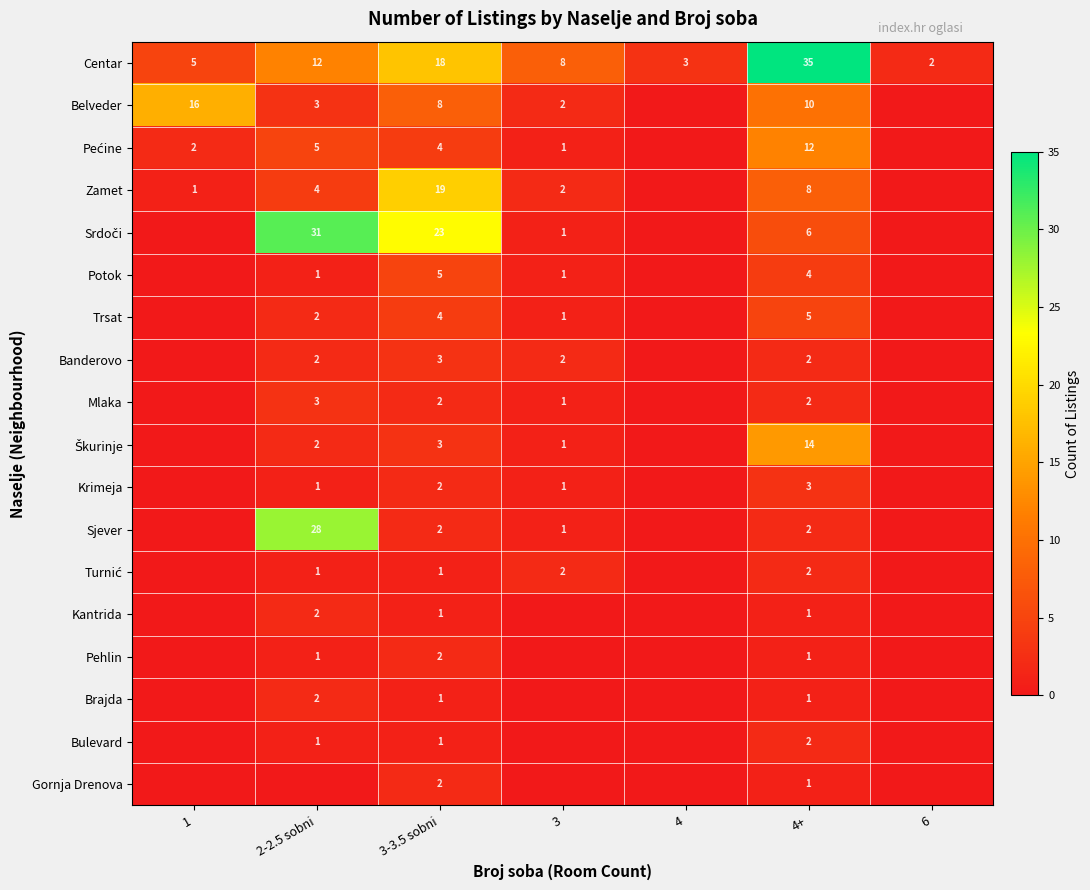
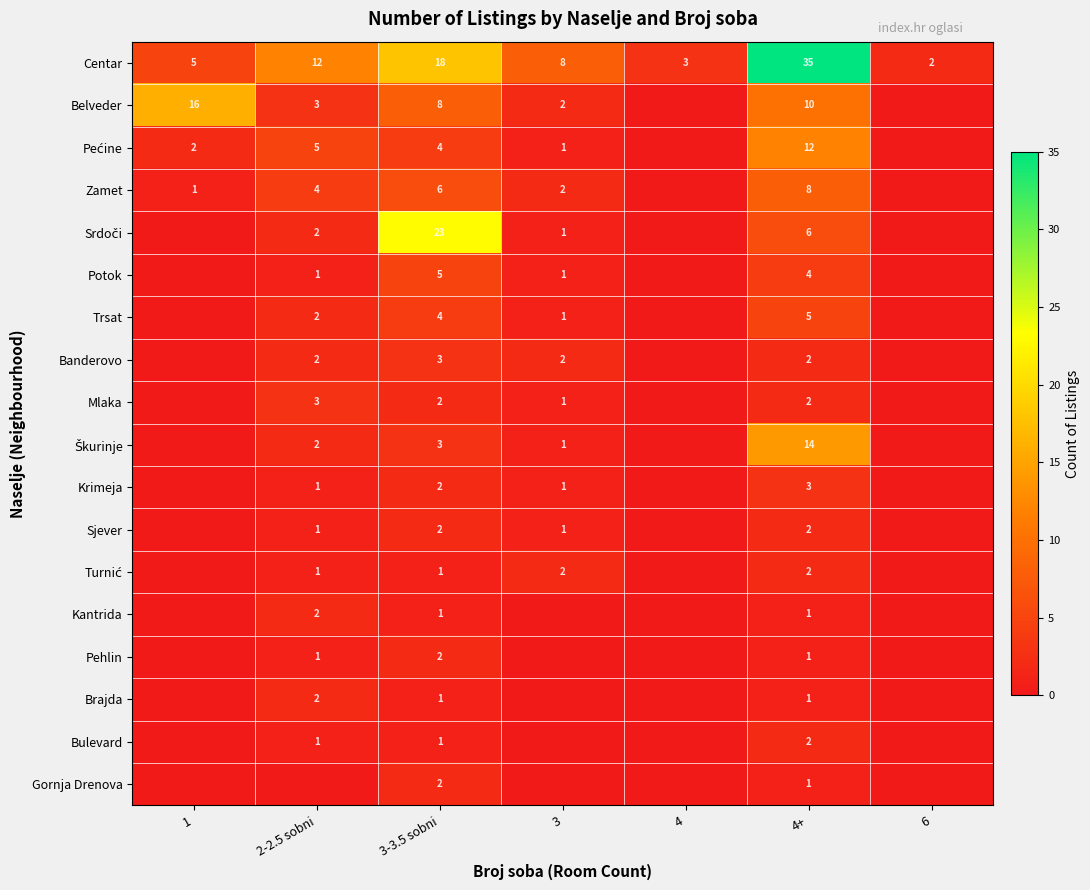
  {
    "Centar": {
      "1": 5,
      "2-2.5 sobni": 12,
      "3-3.5 sobni": 18,
      "3": 8,
      "4": 3,
      "4+": 35,
      "6": 2
    },
    "Belveder": {
      "1": 16,
      "2-2.5 sobni": 3,
      "3-3.5 sobni": 8,
      "3": 2,
      "4+": 10
    },
    "Pećine": {
      "1": 2,
      "2-2.5 sobni": 5,
      "3-3.5 sobni": 4,
      "3": 1,
      "4+": 12
    },
    "Zamet": {
      "1": 1,
      "2-2.5 sobni": 4,
-     "3-3.5 sobni": 19,
+     "3-3.5 sobni": 6,
      "3": 2,
      "4+": 8
    },
    "Srdoči": {
-     "2-2.5 sobni": 31,
+     "2-2.5 sobni": 2,
      "3-3.5 sobni": 23,
      "3": 1,
      "4+": 6
    },
    "Potok": {
      "2-2.5 sobni": 1,
      "3-3.5 sobni": 5,
      "3": 1,
      "4+": 4
    },
    "Trsat": {
      "2-2.5 sobni": 2,
      "3-3.5 sobni": 4,
      "3": 1,
      "4+": 5
    },
    "Banderovo": {
      "2-2.5 sobni": 2,
      "3-3.5 sobni": 3,
      "3": 2,
      "4+": 2
    },
    "Mlaka": {
      "2-2.5 sobni": 3,
      "3-3.5 sobni": 2,
      "3": 1,
      "4+": 2
    },
    "Škurinje": {
      "2-2.5 sobni": 2,
      "3-3.5 sobni": 3,
      "3": 1,
      "4+": 14
    },
    "Krimeja": {
      "2-2.5 sobni": 1,
      "3-3.5 sobni": 2,
      "3": 1,
      "4+": 3
    },
    "Sjever": {
-     "2-2.5 sobni": 28,
+     "2-2.5 sobni": 1,
      "3-3.5 sobni": 2,
      "3": 1,
      "4+": 2
    },
    "Turnić": {
      "2-2.5 sobni": 1,
      "3-3.5 sobni": 1,
      "3": 2,
      "4+": 2
    },
    "Kantrida": {
      "2-2.5 sobni": 2,
      "3-3.5 sobni": 1,
      "4+": 1
    },
    "Pehlin": {
      "2-2.5 sobni": 1,
      "3-3.5 sobni": 2,
      "4+": 1
    },
    "Brajda": {
      "2-2.5 sobni": 2,
      "3-3.5 sobni": 1,
      "4+": 1
    },
    "Bulevard": {
      "2-2.5 sobni": 1,
      "3-3.5 sobni": 1,
      "4+": 2
    },
    "Gornja Drenova": {
      "3-3.5 sobni": 2,
      "4+": 1
    }
  }
